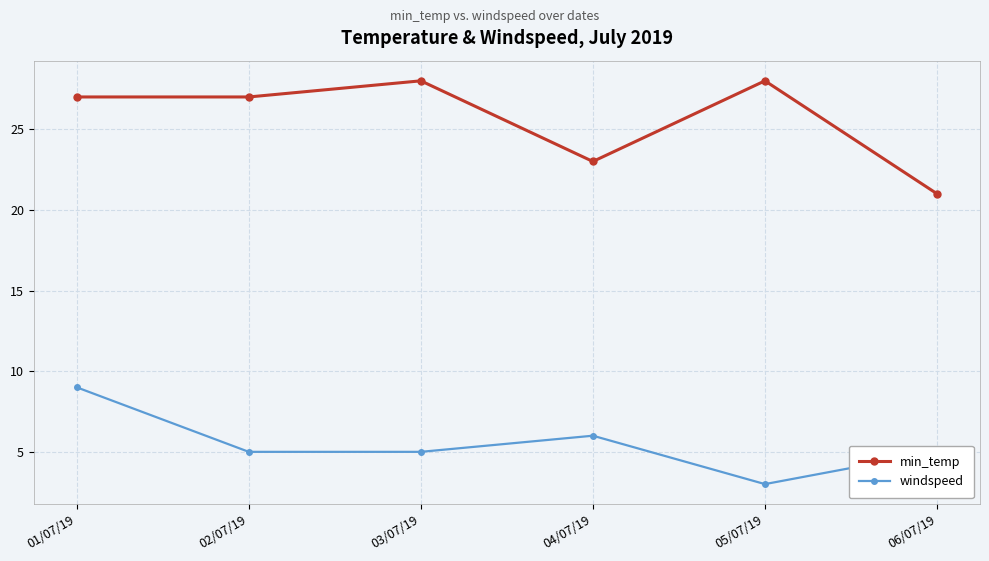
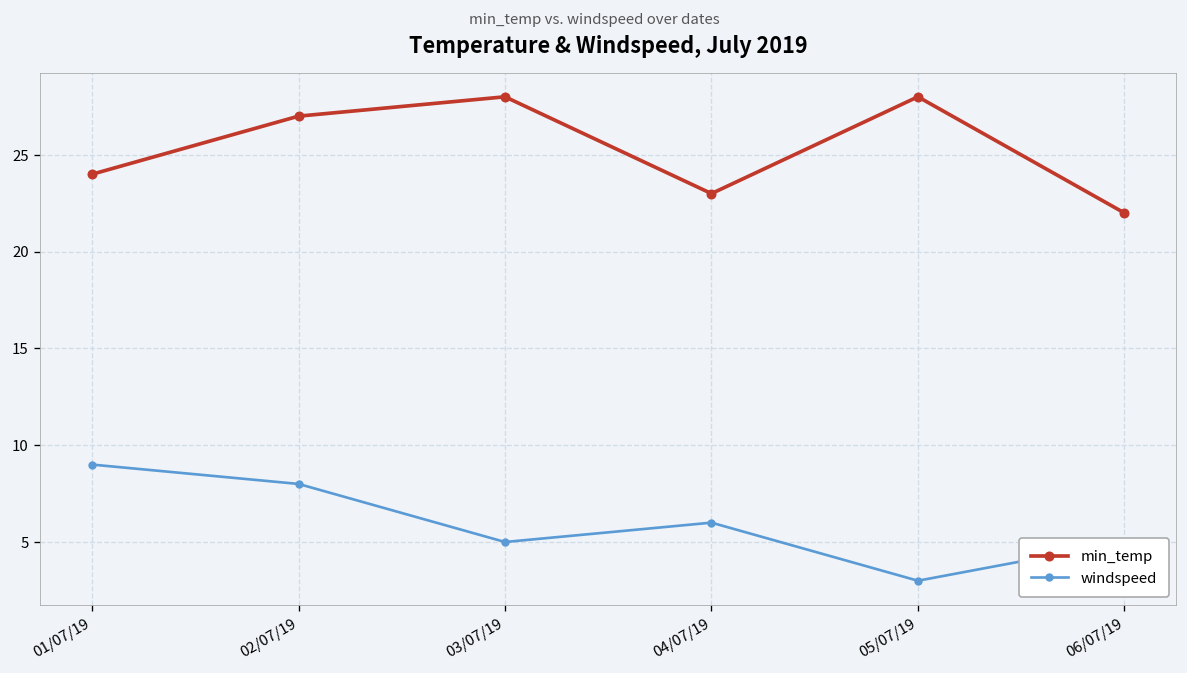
  {
    "min_temp": {
-     "01/07/19": 27,
+     "01/07/19": 24,
      "02/07/19": 27,
      "03/07/19": 28,
      "04/07/19": 23,
      "05/07/19": 28,
-     "06/07/19": 21
+     "06/07/19": 22
    },
    "windspeed": {
      "01/07/19": 9,
-     "02/07/19": 5,
+     "02/07/19": 8,
      "03/07/19": 5,
      "04/07/19": 6,
      "05/07/19": 3
    }
  }
